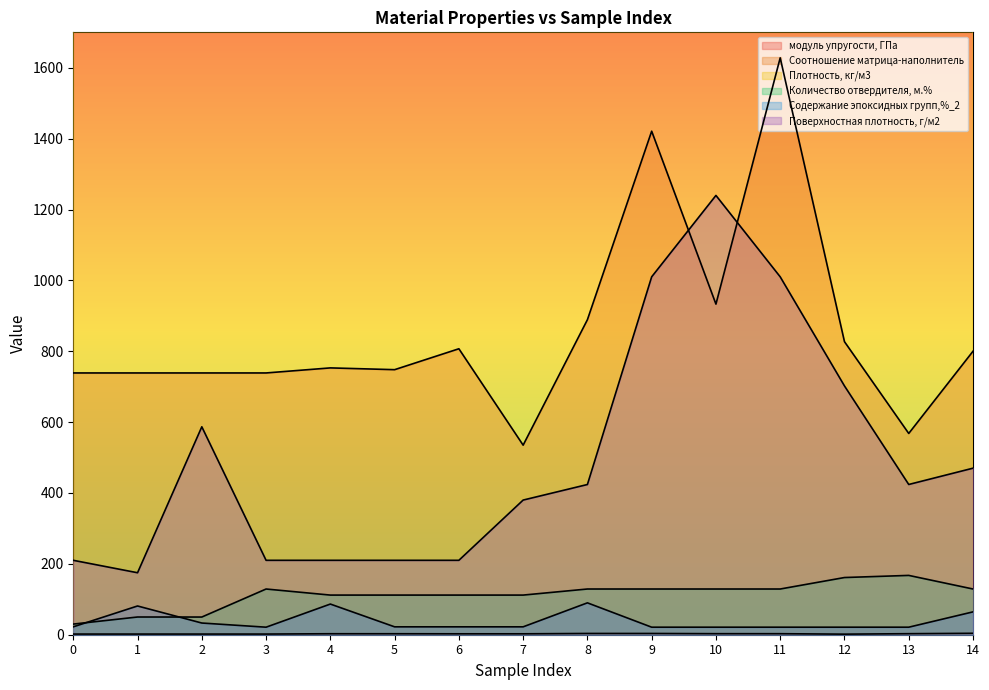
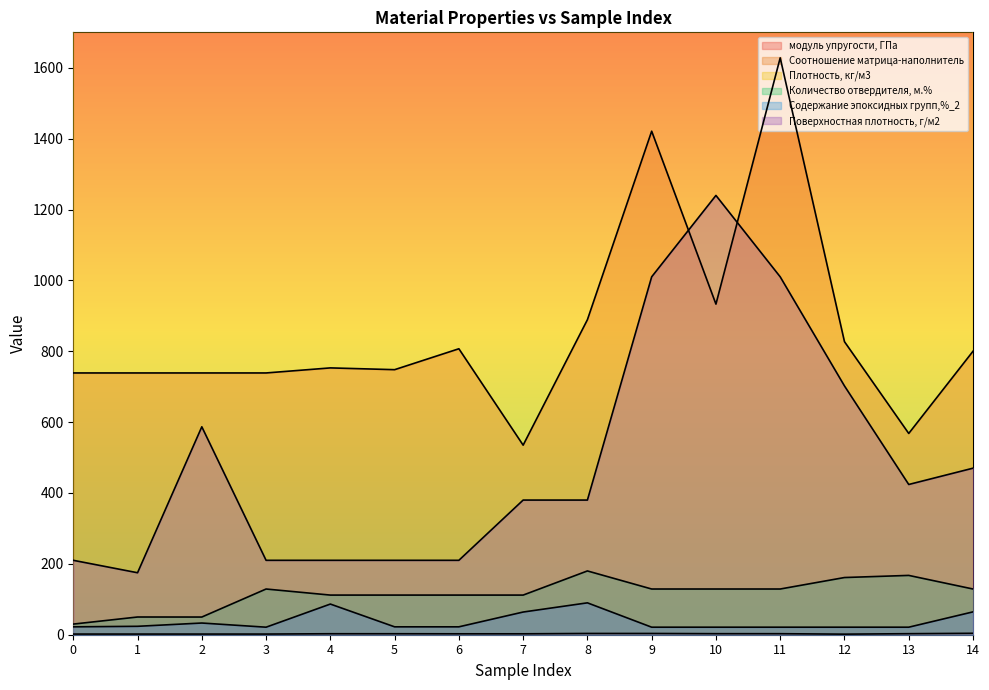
  {
    "Количество отвердителя, м.%": {
      "0": 30,
      "1": 50,
      "2": 50,
      "3": 130,
      "4": 110,
      "5": 110,
      "6": 110,
      "7": 110,
-     "8": 130,
+     "8": 180,
      "9": 130,
      "10": 130,
      "11": 130,
      "12": 160,
      "13": 170,
      "14": 130
    },
    "Содержание эпоксидных групп,%_2": {
      "0": 20,
-     "1": 80,
+     "1": 20,
      "2": 30,
      "3": 20,
      "4": 90,
      "5": 20,
      "6": 20,
-     "7": 20,
+     "7": 60,
      "8": 90,
      "9": 20,
      "10": 20,
      "11": 20,
      "12": 20,
      "13": 20,
      "14": 60
    },
    "Поверхностная плотность, г/м2": {
      "0": 210,
      "1": 170,
      "2": 590,
      "3": 210,
      "4": 210,
      "5": 210,
      "6": 210,
      "7": 380,
-     "8": 420,
+     "8": 380,
      "9": 1010,
      "10": 1240,
      "11": 1010,
      "12": 700,
      "13": 420,
      "14": 470
    }
  }
